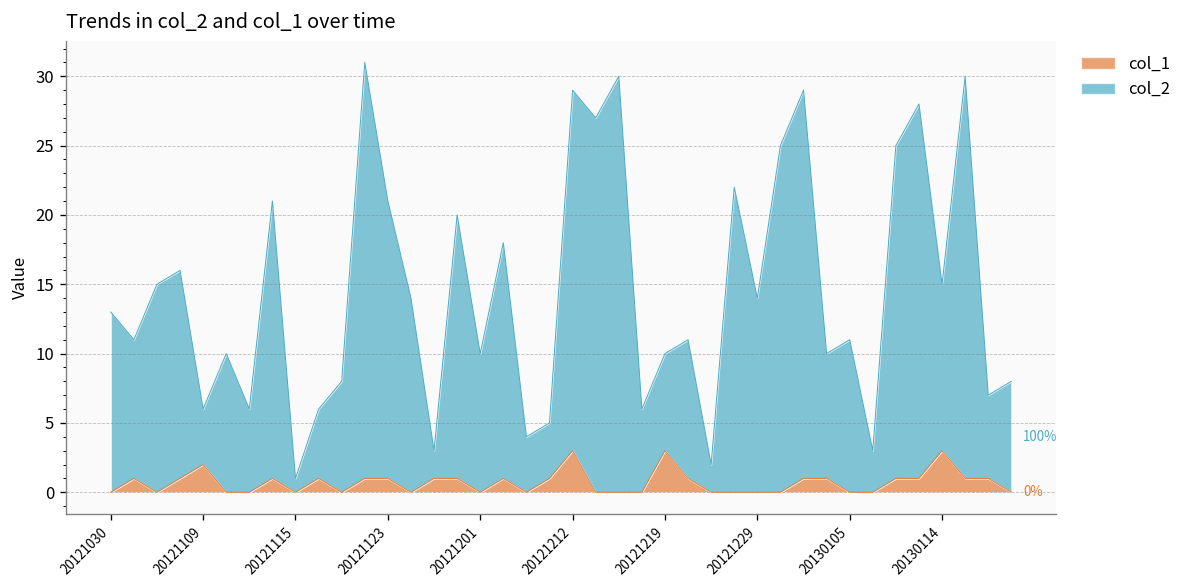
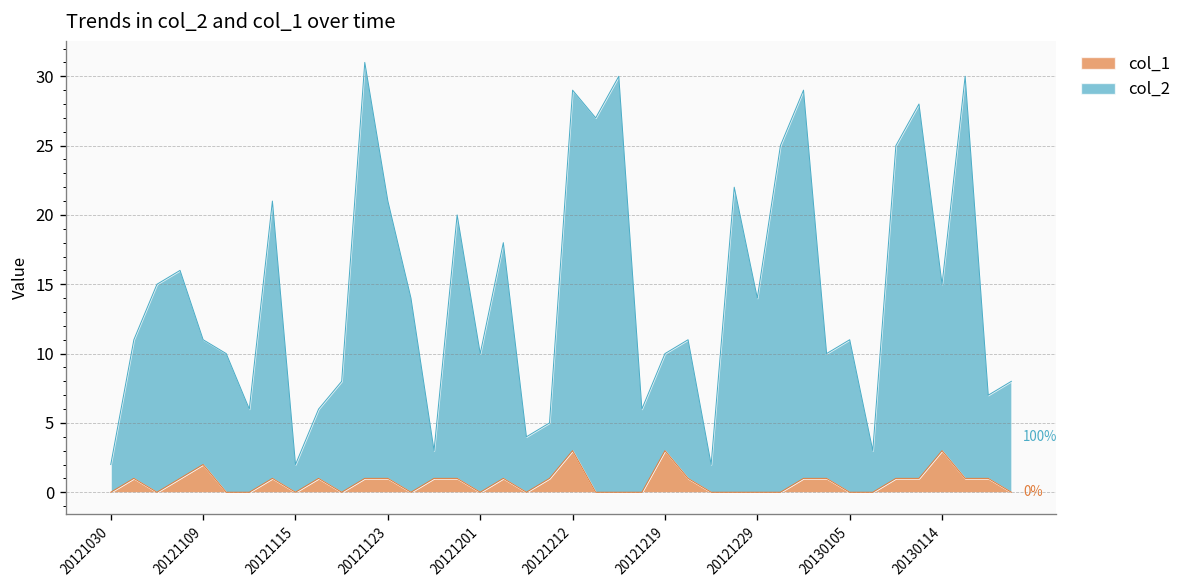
  {
    "col_1": {
      "20121030": 0,
      "20121109": 2,
      "20121115": 0,
      "20121123": 1,
      "20121201": 0,
      "20121212": 3,
      "20121219": 3,
      "20121229": 0,
      "20130105": 0,
      "20130114": 3
    },
    "col_2": {
-     "20121030": 13,
-     "20121109": 4,
-     "20121115": 1,
+     "20121030": 2,
+     "20121109": 9,
+     "20121115": 2,
      "20121123": 20,
      "20121201": 10,
      "20121212": 26,
      "20121219": 7,
      "20121229": 14,
      "20130105": 11,
      "20130114": 12
    }
  }
